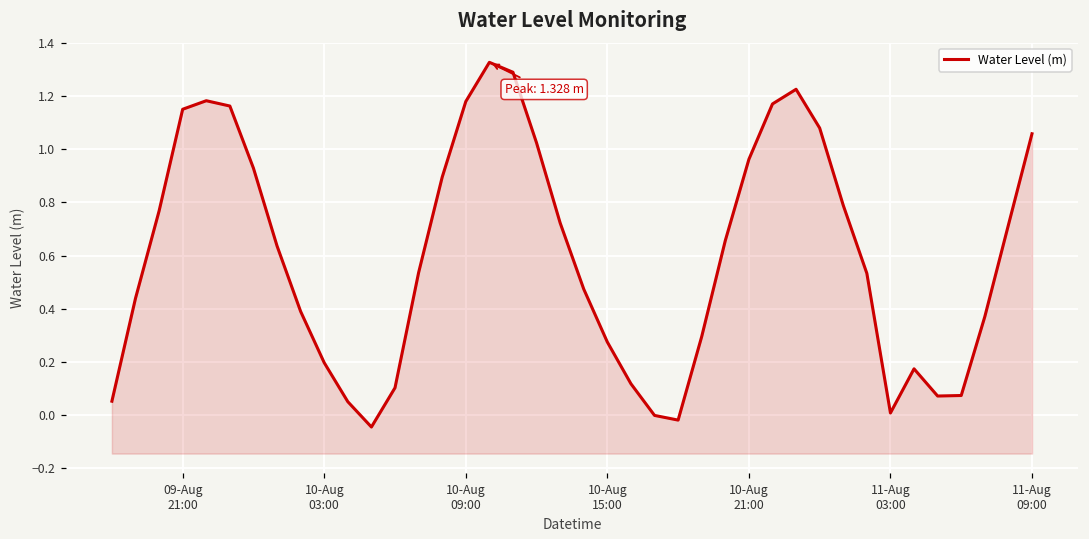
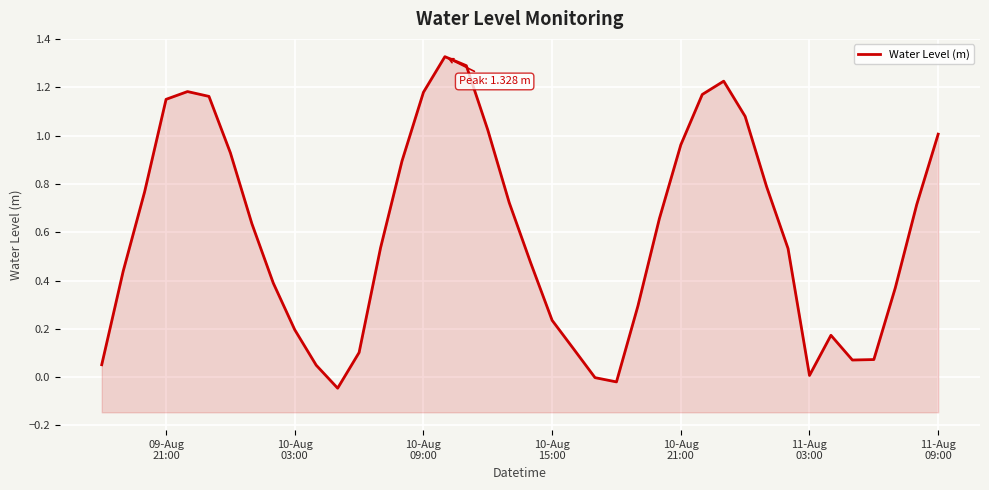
  {
    "09-Aug 21:00": 1.15,
    "10-Aug 03:00": 0.20,
    "10-Aug 09:00": 1.18,
-   "10-Aug 15:00": 0.27,
+   "10-Aug 15:00": 0.24,
    "10-Aug 21:00": 0.96,
    "11-Aug 03:00": 0.01,
-   "11-Aug 09:00": 1.06
+   "11-Aug 09:00": 1.01
  }
